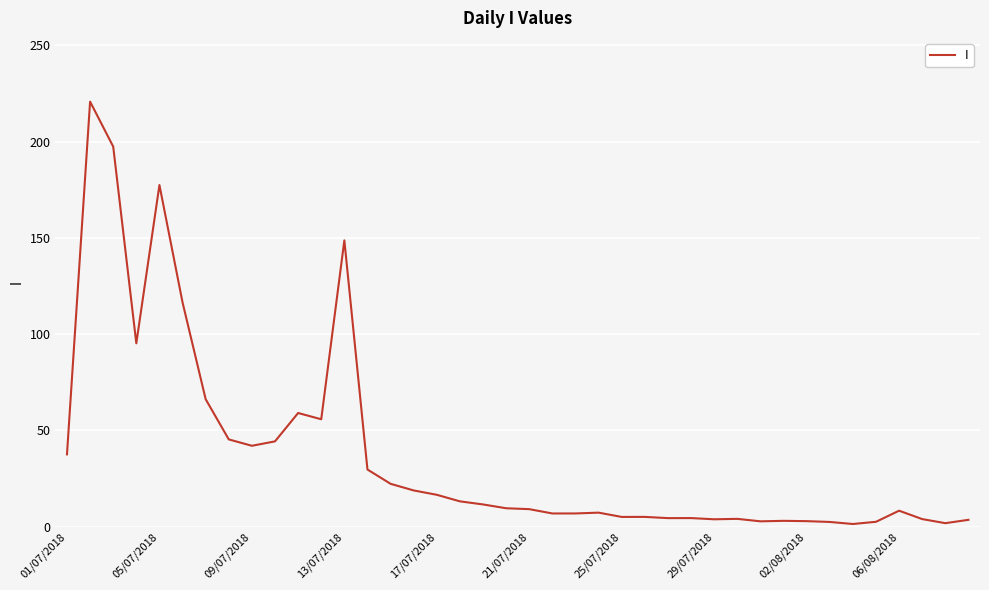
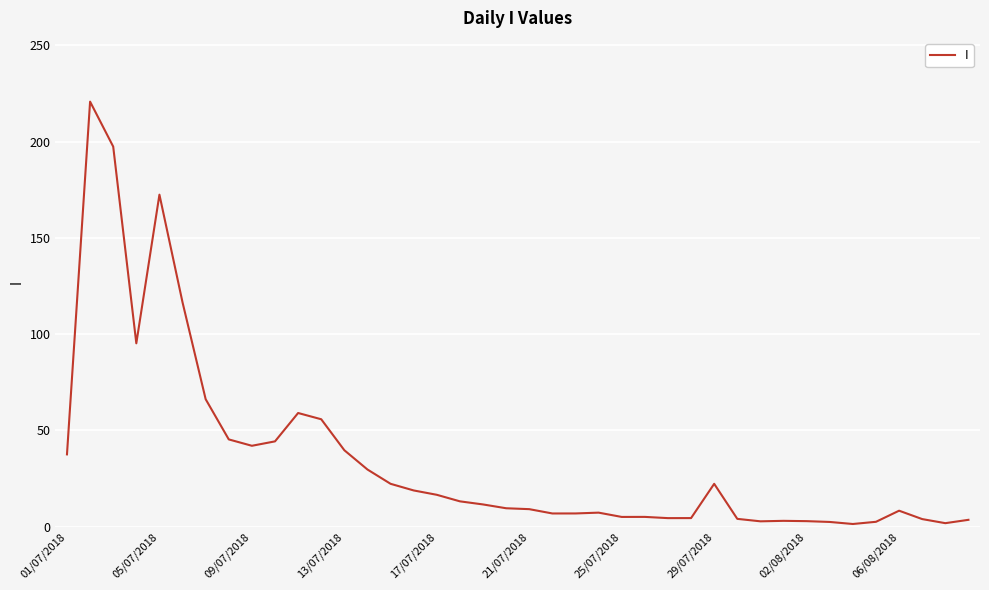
  {
    "01/07/2018": 38,
-   "05/07/2018": 177,
+   "05/07/2018": 172,
    "09/07/2018": 42,
-   "13/07/2018": 149,
+   "13/07/2018": 40,
    "17/07/2018": 17,
    "21/07/2018": 9,
    "25/07/2018": 5,
-   "29/07/2018": 4,
+   "29/07/2018": 22,
    "02/08/2018": 3,
    "06/08/2018": 8
  }
